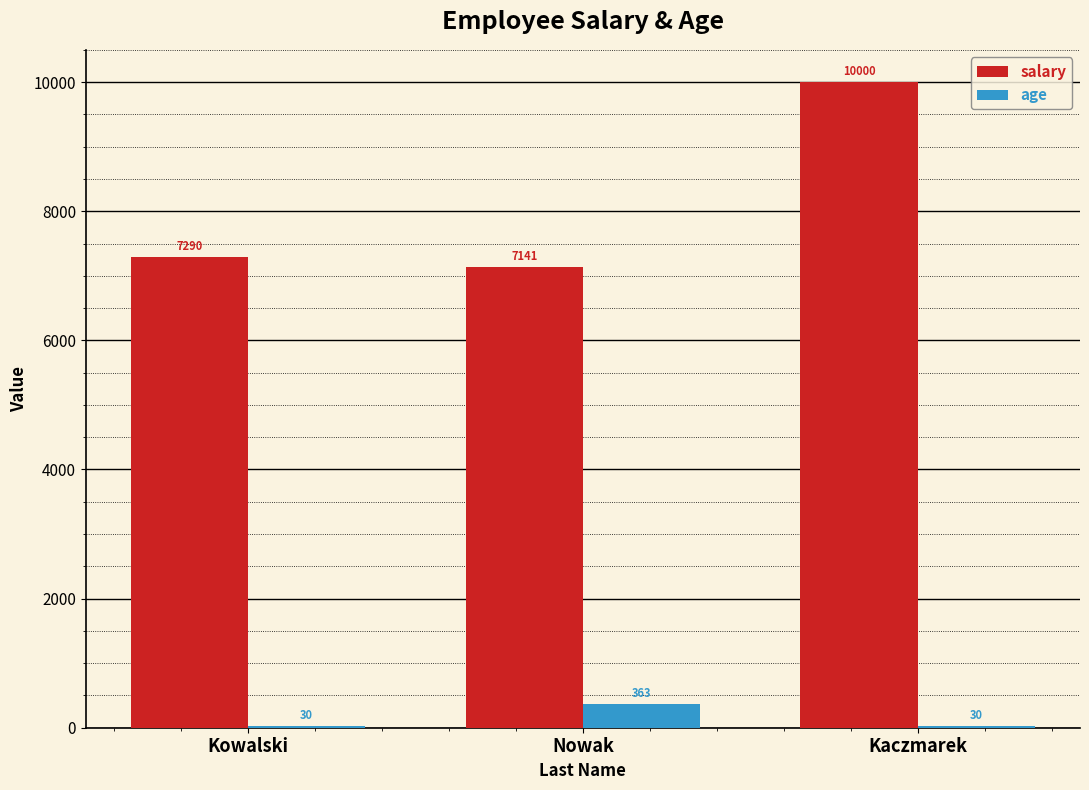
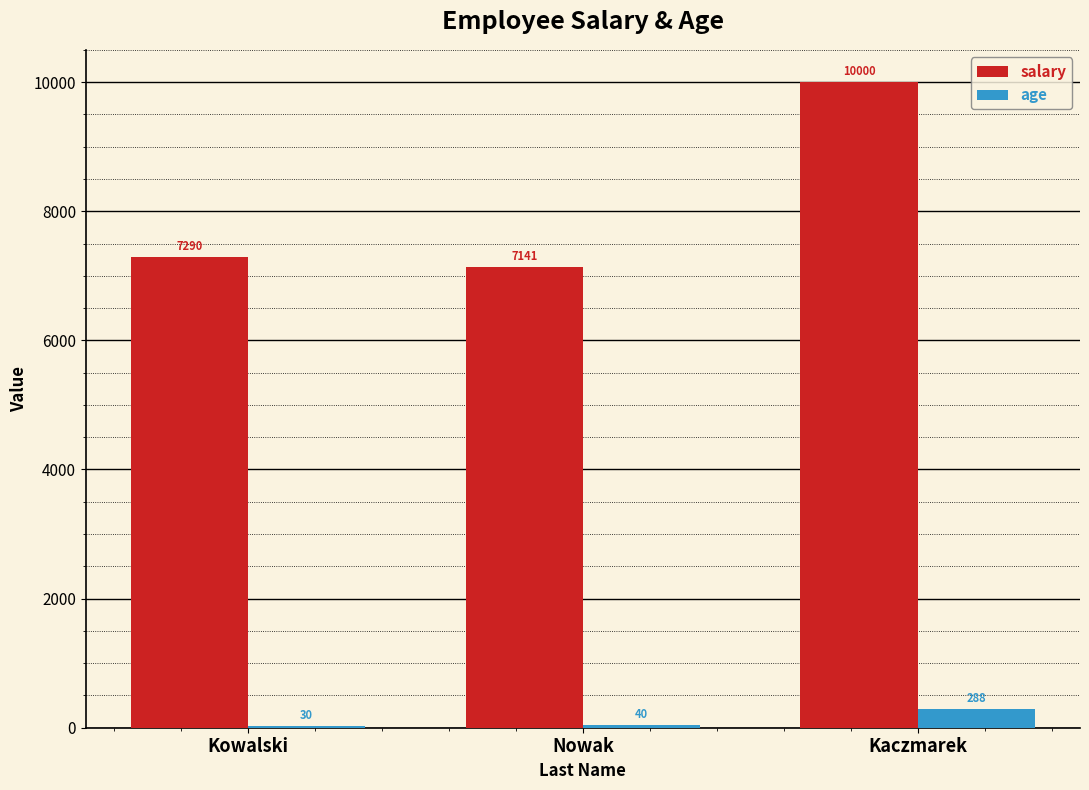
  {
    "salary": {
      "Kowalski": 7290,
      "Nowak": 7141,
      "Kaczmarek": 10000
    },
    "age": {
      "Kowalski": 30,
-     "Nowak": 363,
-     "Kaczmarek": 30
+     "Nowak": 40,
+     "Kaczmarek": 288
    }
  }
